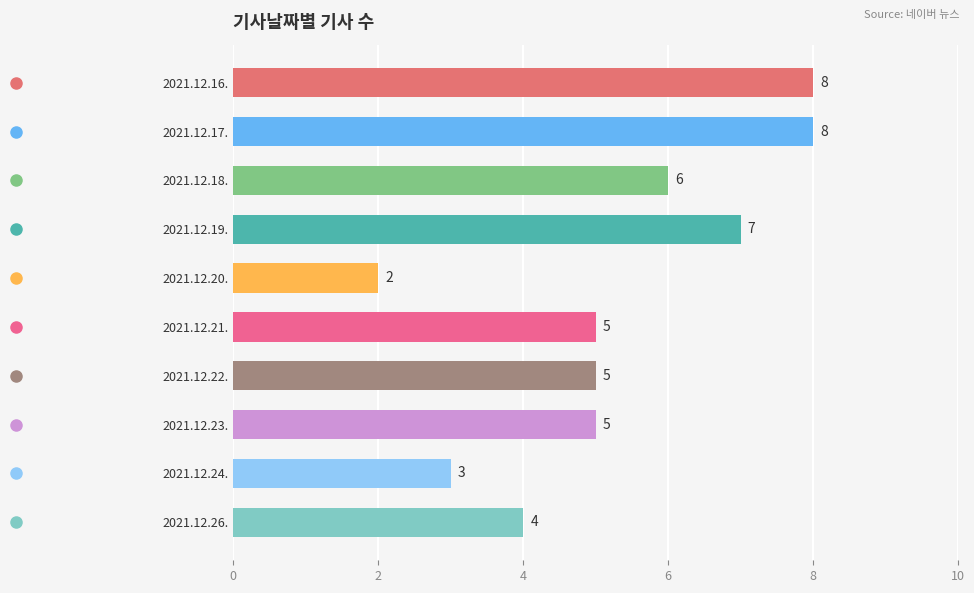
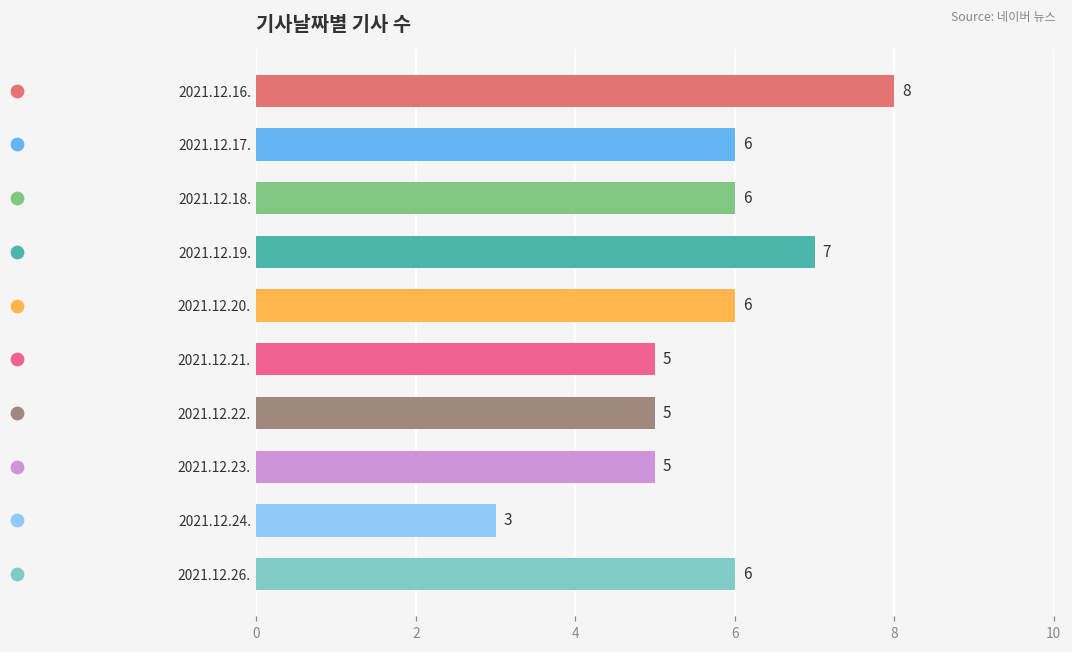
  {
    "2021.12.16.": 8,
-   "2021.12.17.": 8,
+   "2021.12.17.": 6,
    "2021.12.18.": 6,
    "2021.12.19.": 7,
-   "2021.12.20.": 2,
+   "2021.12.20.": 6,
    "2021.12.21.": 5,
    "2021.12.22.": 5,
    "2021.12.23.": 5,
    "2021.12.24.": 3,
-   "2021.12.26.": 4
+   "2021.12.26.": 6
  }
